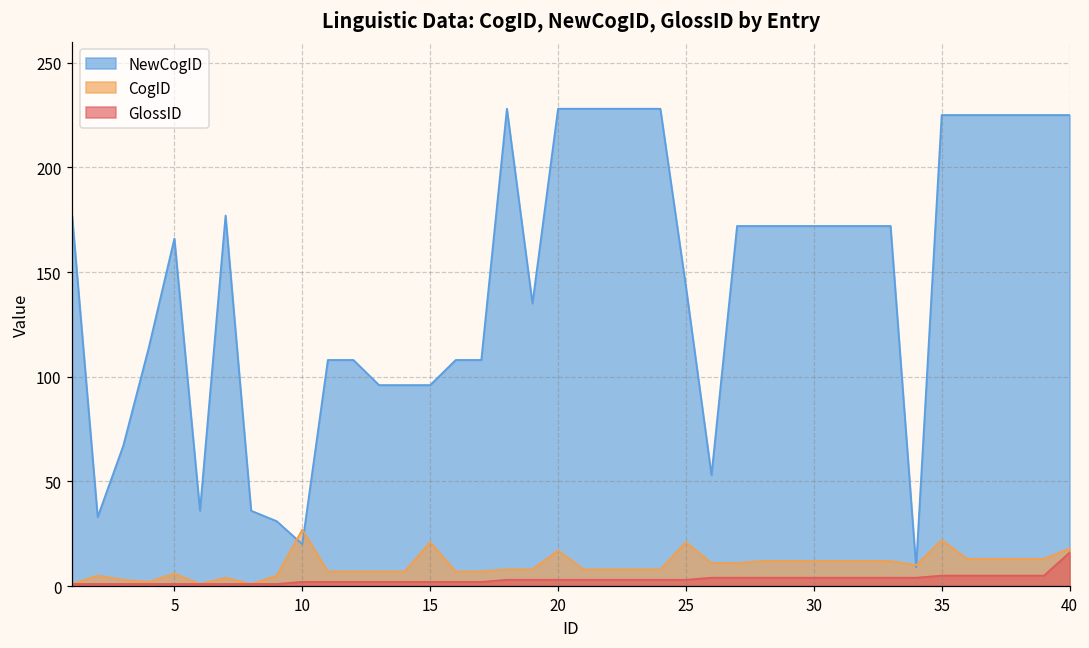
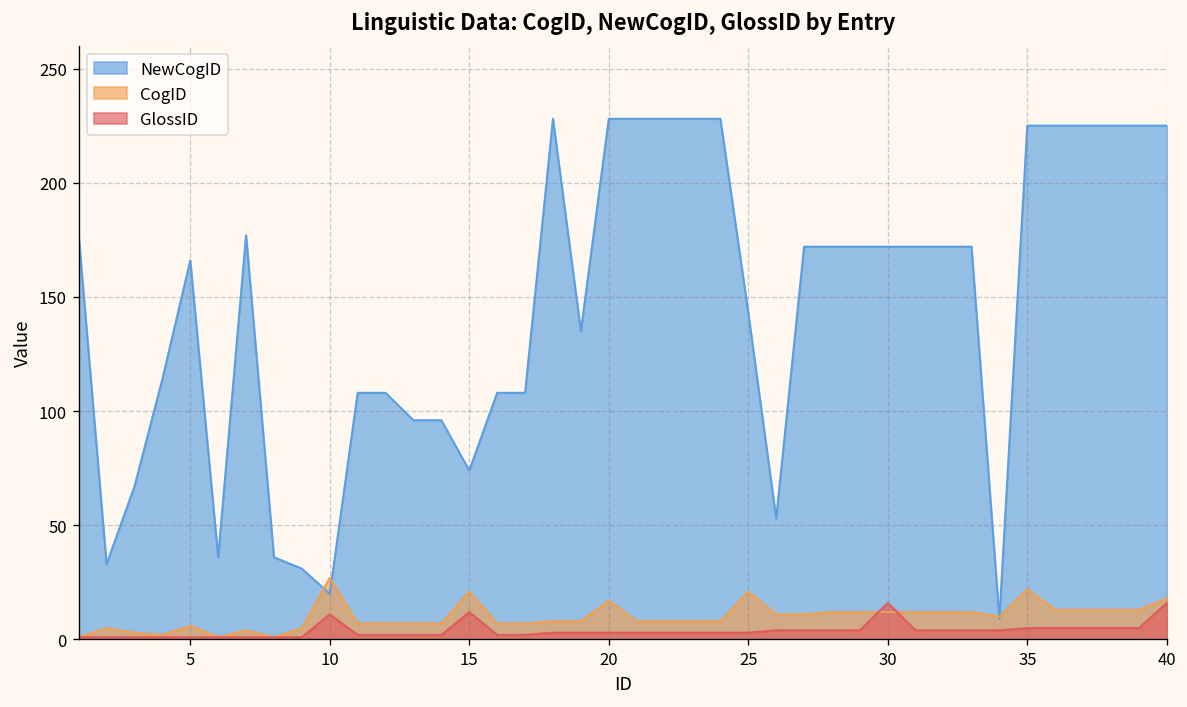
  {
    "NewCogID": {
      "5": 166,
      "10": 20,
-     "15": 96,
+     "15": 74,
      "20": 228,
      "25": 143,
      "30": 172,
      "35": 225,
      "40": 225
    },
    "CogID": {
      "5": 6,
      "10": 27,
      "15": 21,
      "20": 17,
      "25": 21,
      "30": 12,
      "35": 22,
      "40": 18
    },
    "GlossID": {
      "5": 1,
-     "10": 2,
-     "15": 2,
+     "10": 11,
+     "15": 12,
      "20": 3,
      "25": 3,
-     "30": 4,
+     "30": 16,
      "35": 5,
      "40": 16
    }
  }
